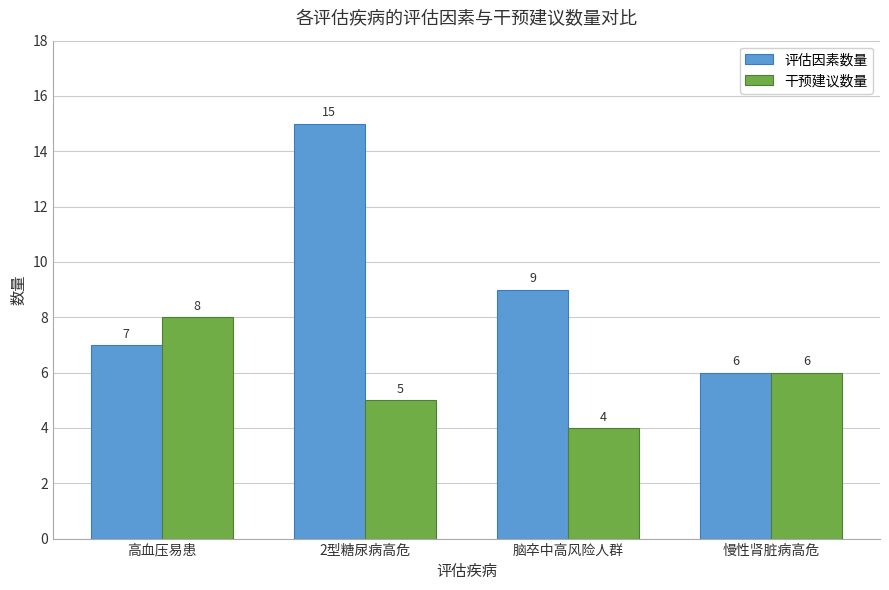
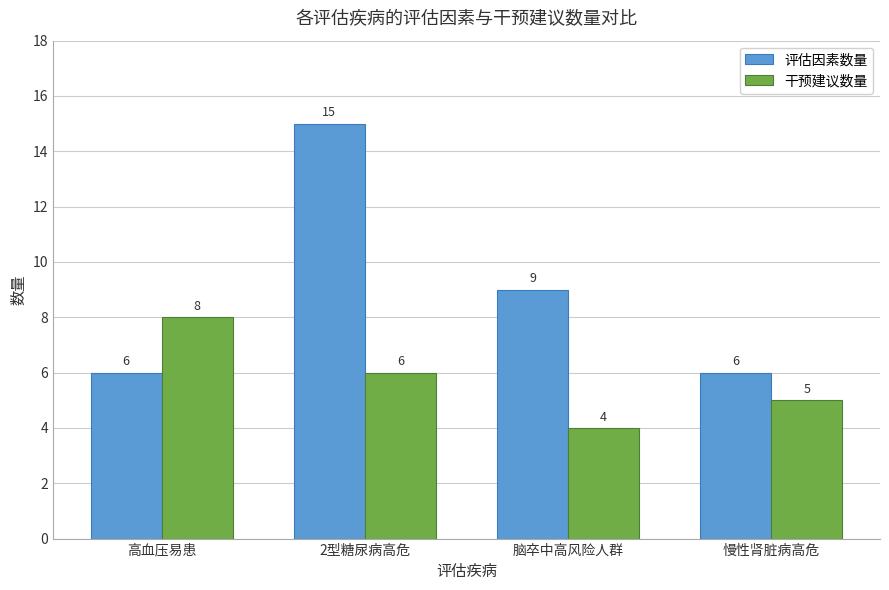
  {
    "评估因素数量": {
-     "高血压易患": 7,
+     "高血压易患": 6,
      "2型糖尿病高危": 15,
      "脑卒中高风险人群": 9,
      "慢性肾脏病高危": 6
    },
    "干预建议数量": {
      "高血压易患": 8,
-     "2型糖尿病高危": 5,
+     "2型糖尿病高危": 6,
      "脑卒中高风险人群": 4,
-     "慢性肾脏病高危": 6
+     "慢性肾脏病高危": 5
    }
  }
